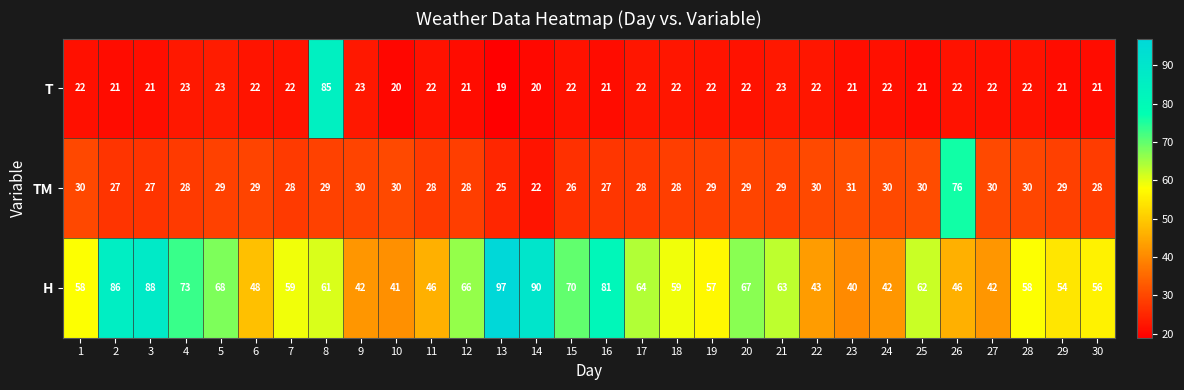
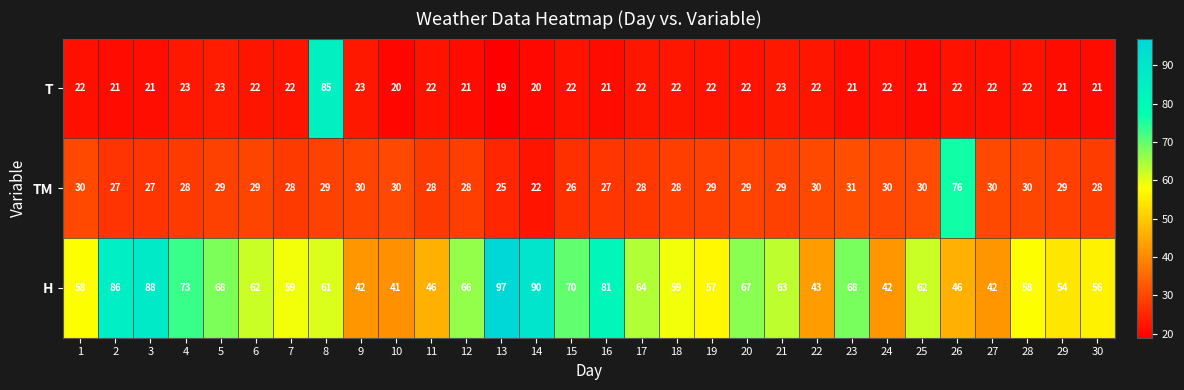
  {
    "T": {
      "1": 22,
      "2": 21,
      "3": 21,
      "4": 23,
      "5": 23,
      "6": 22,
      "7": 22,
      "8": 85,
      "9": 23,
      "10": 20,
      "11": 22,
      "12": 21,
      "13": 19,
      "14": 20,
      "15": 22,
      "16": 21,
      "17": 22,
      "18": 22,
      "19": 22,
      "20": 22,
      "21": 23,
      "22": 22,
      "23": 21,
      "24": 22,
      "25": 21,
      "26": 22,
      "27": 22,
      "28": 22,
      "29": 21,
      "30": 21
    },
    "TM": {
      "1": 30,
      "2": 27,
      "3": 27,
      "4": 28,
      "5": 29,
      "6": 29,
      "7": 28,
      "8": 29,
      "9": 30,
      "10": 30,
      "11": 28,
      "12": 28,
      "13": 25,
      "14": 22,
      "15": 26,
      "16": 27,
      "17": 28,
      "18": 28,
      "19": 29,
      "20": 29,
      "21": 29,
      "22": 30,
      "23": 31,
      "24": 30,
      "25": 30,
      "26": 76,
      "27": 30,
      "28": 30,
      "29": 29,
      "30": 28
    },
    "H": {
      "1": 58,
      "2": 86,
      "3": 88,
      "4": 73,
      "5": 68,
-     "6": 48,
+     "6": 62,
      "7": 59,
      "8": 61,
      "9": 42,
      "10": 41,
      "11": 46,
      "12": 66,
      "13": 97,
      "14": 90,
      "15": 70,
      "16": 81,
      "17": 64,
      "18": 59,
      "19": 57,
      "20": 67,
      "21": 63,
      "22": 43,
-     "23": 40,
+     "23": 68,
      "24": 42,
      "25": 62,
      "26": 46,
      "27": 42,
      "28": 58,
      "29": 54,
      "30": 56
    }
  }
